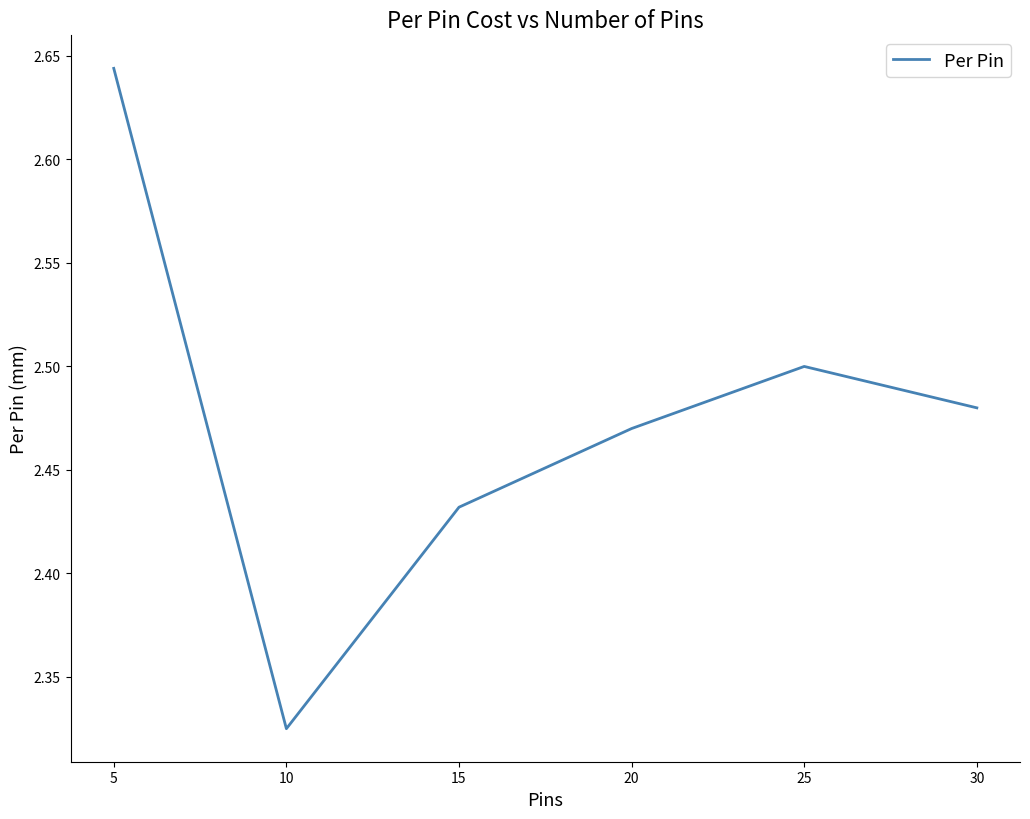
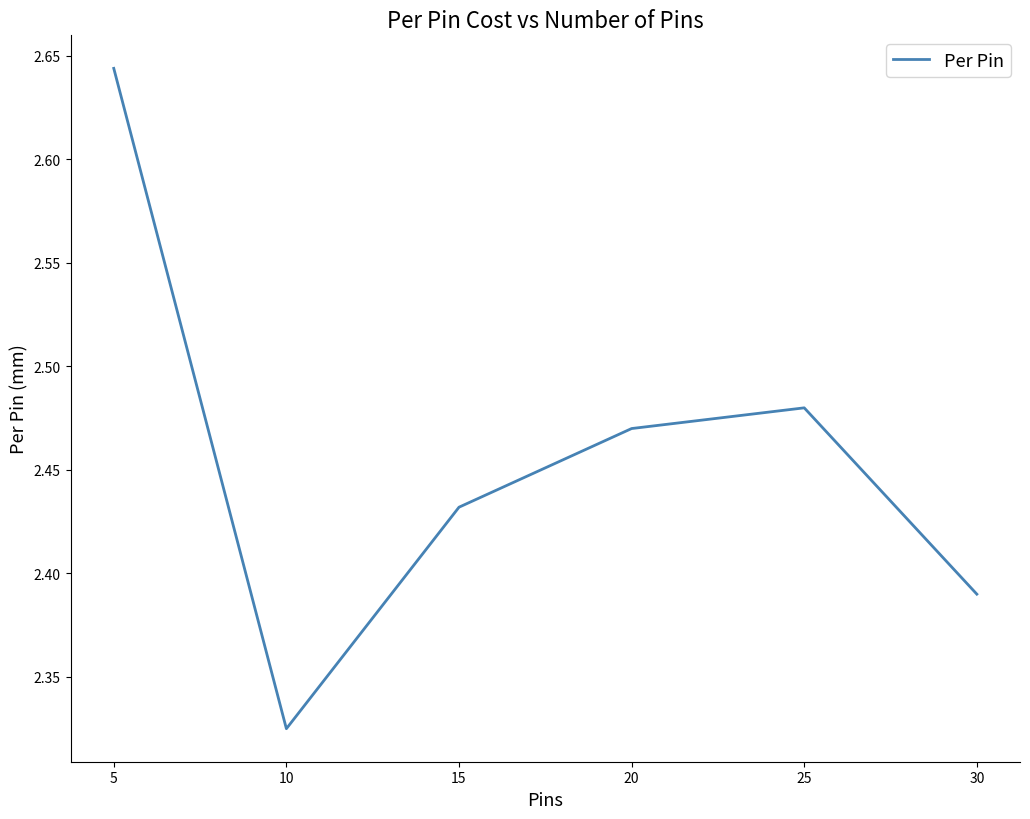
  {
    "5": 2.644,
    "10": 2.325,
    "15": 2.432,
    "20": 2.47,
-   "25": 2.50,
-   "30": 2.48
+   "25": 2.48,
+   "30": 2.39
  }
